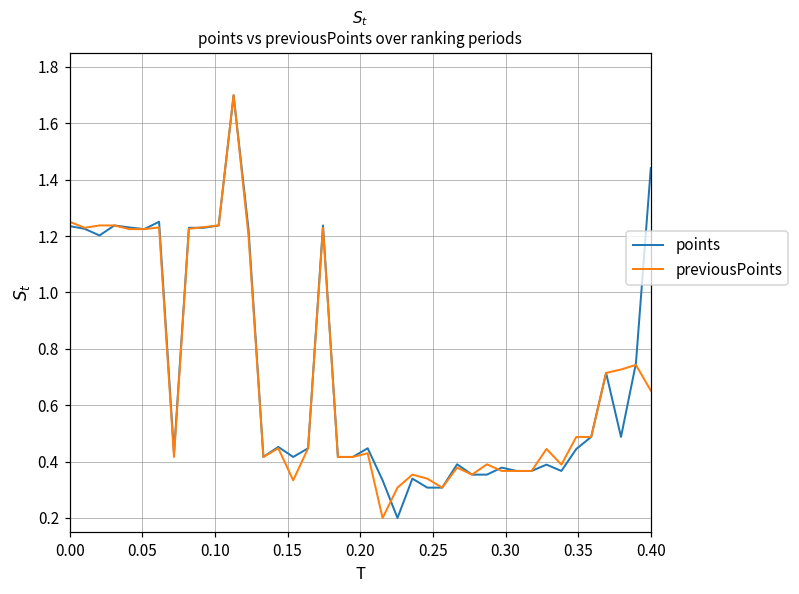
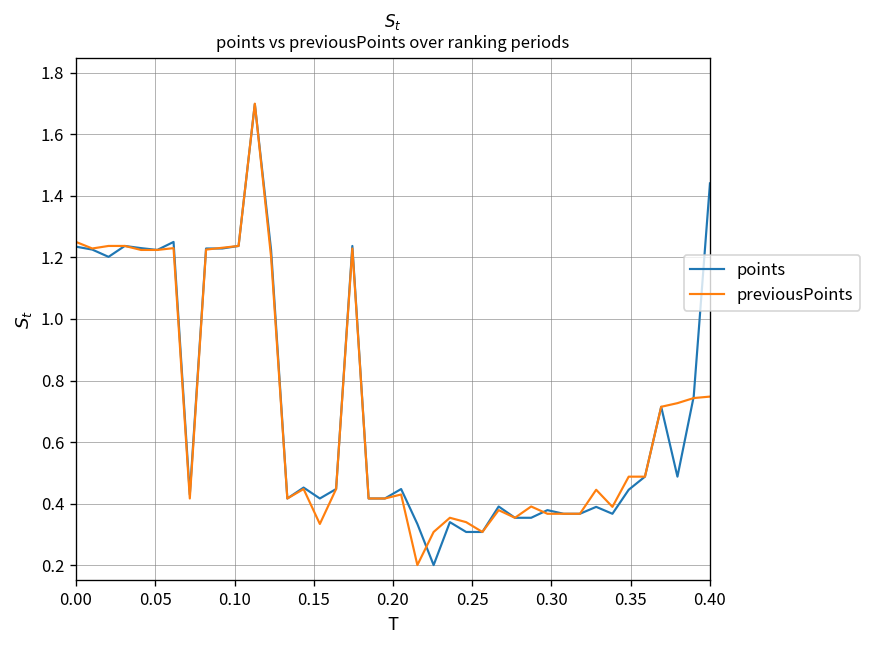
  {
    "points": {
      "0.00": 1.24,
      "0.40": 1.44
    },
    "previousPoints": {
      "0.00": 1.25,
-     "0.40": 0.65
+     "0.40": 0.75
    }
  }
